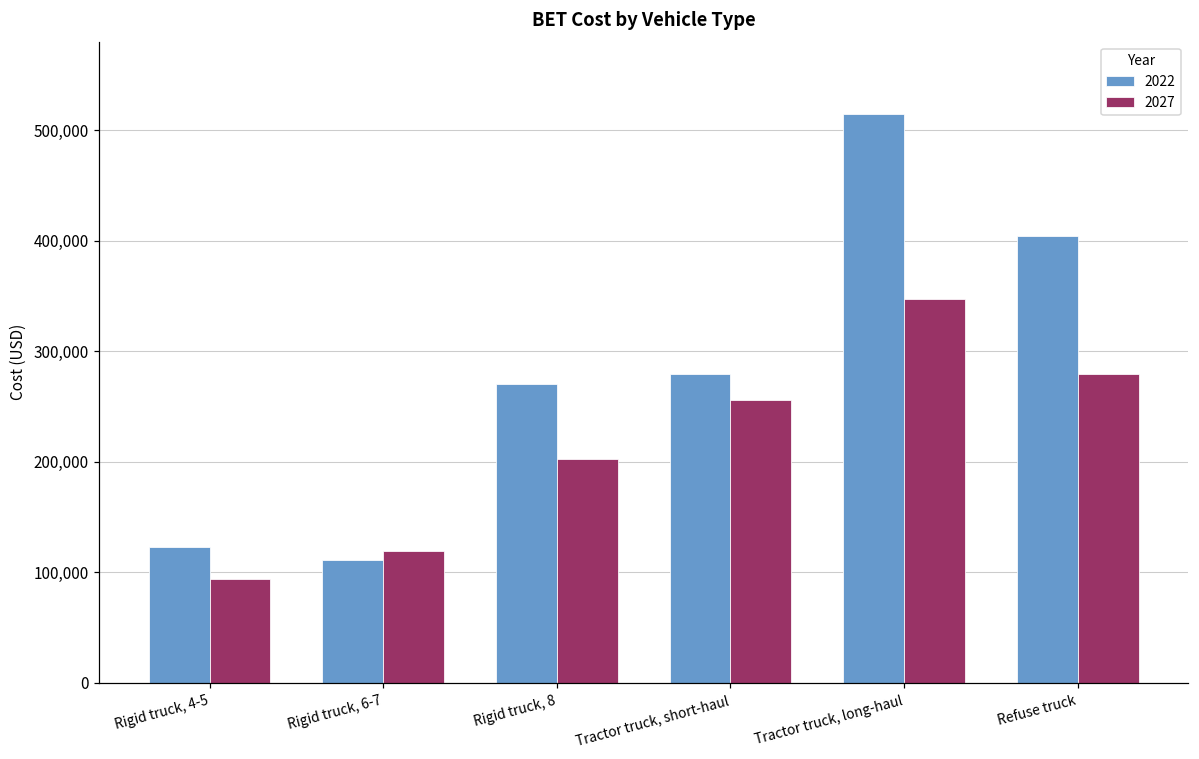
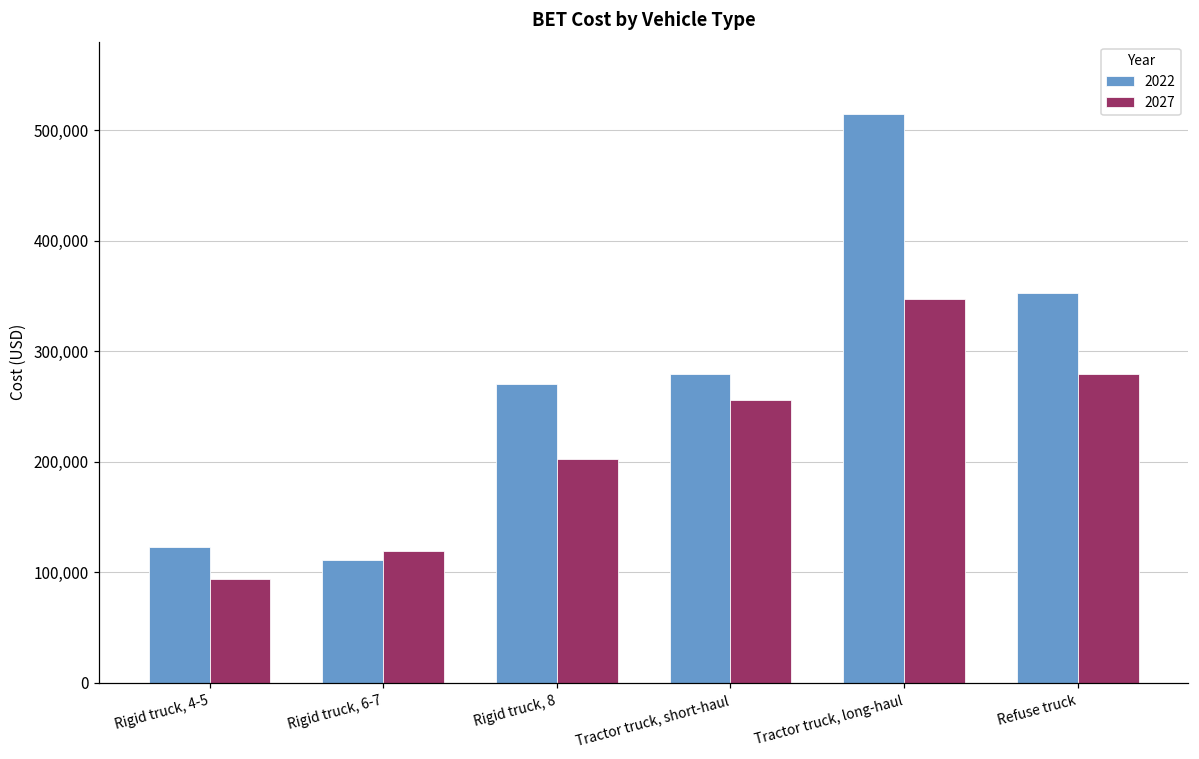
  {
    "2022": {
      "Rigid truck, 4-5": "123,000",
      "Rigid truck, 6-7": "111,000",
      "Rigid truck, 8": "270,000",
      "Tractor truck, short-haul": "279,000",
      "Tractor truck, long-haul": "515,000",
-     "Refuse truck": "404,000"
+     "Refuse truck": "352,000"
    },
    "2027": {
      "Rigid truck, 4-5": "94,000",
      "Rigid truck, 6-7": "119,000",
      "Rigid truck, 8": "202,000",
      "Tractor truck, short-haul": "256,000",
      "Tractor truck, long-haul": "348,000",
      "Refuse truck": "279,000"
    }
  }
